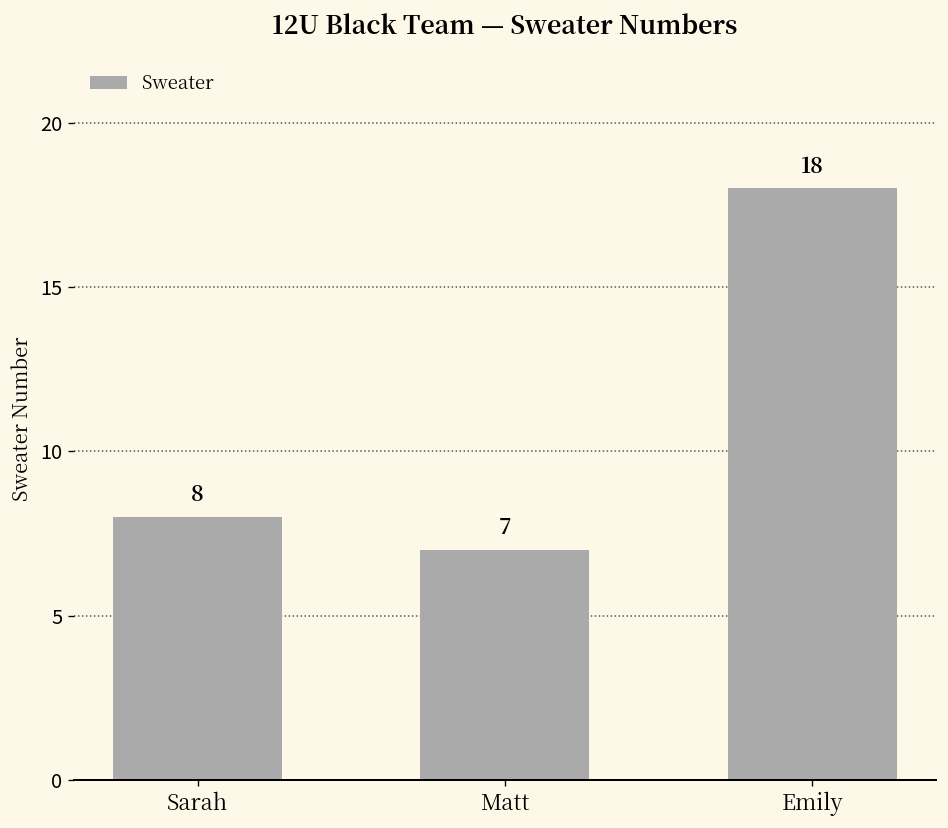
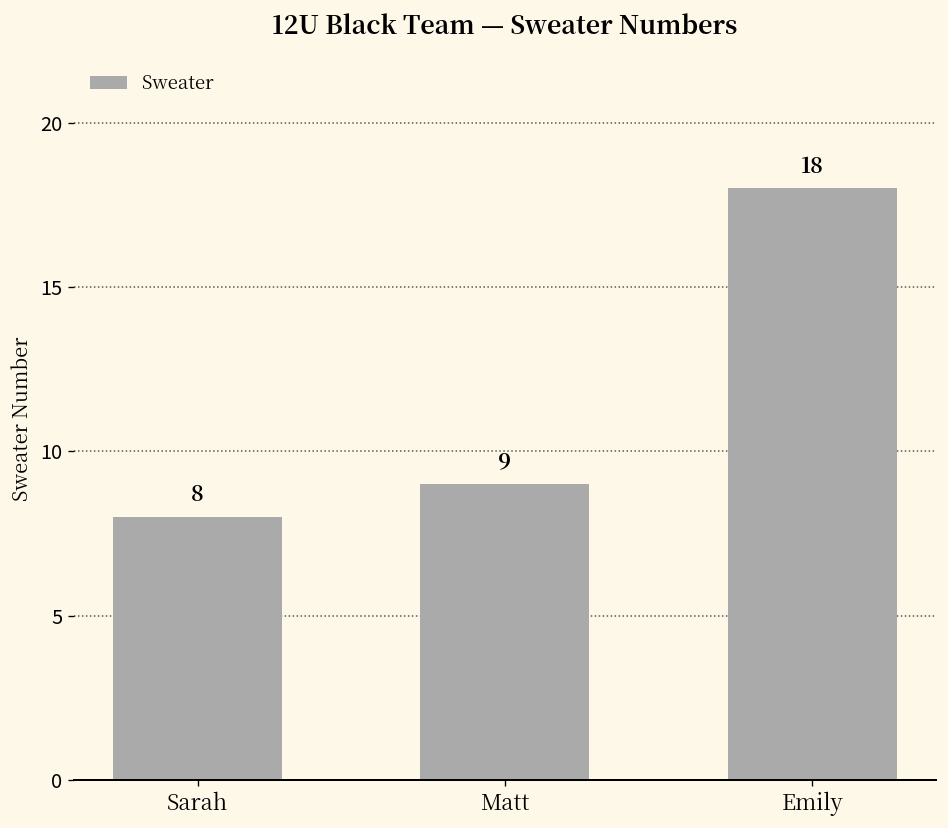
  {
    "Sarah": 8,
-   "Matt": 7,
+   "Matt": 9,
    "Emily": 18
  }
